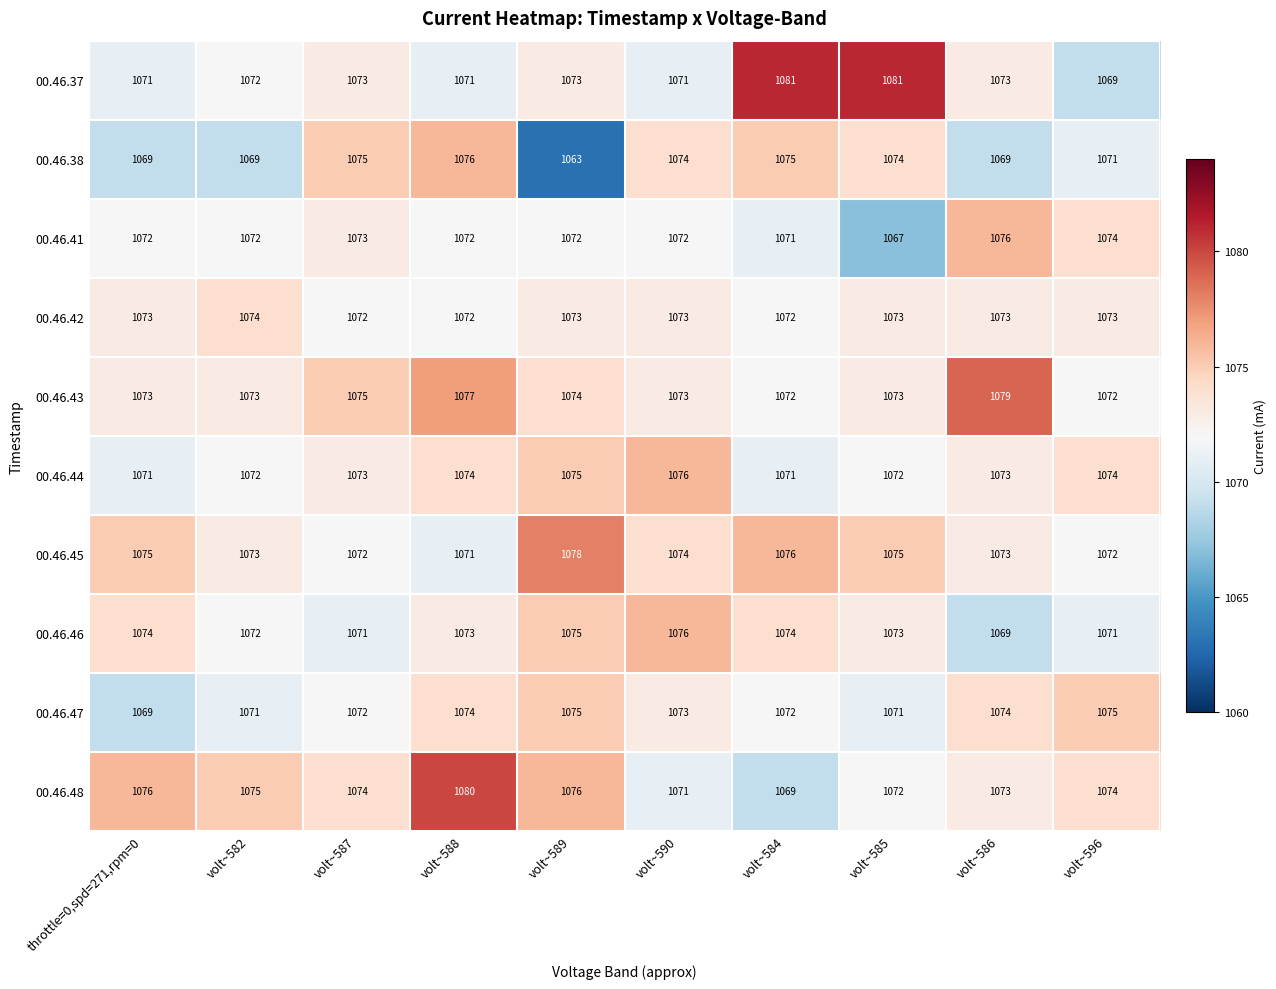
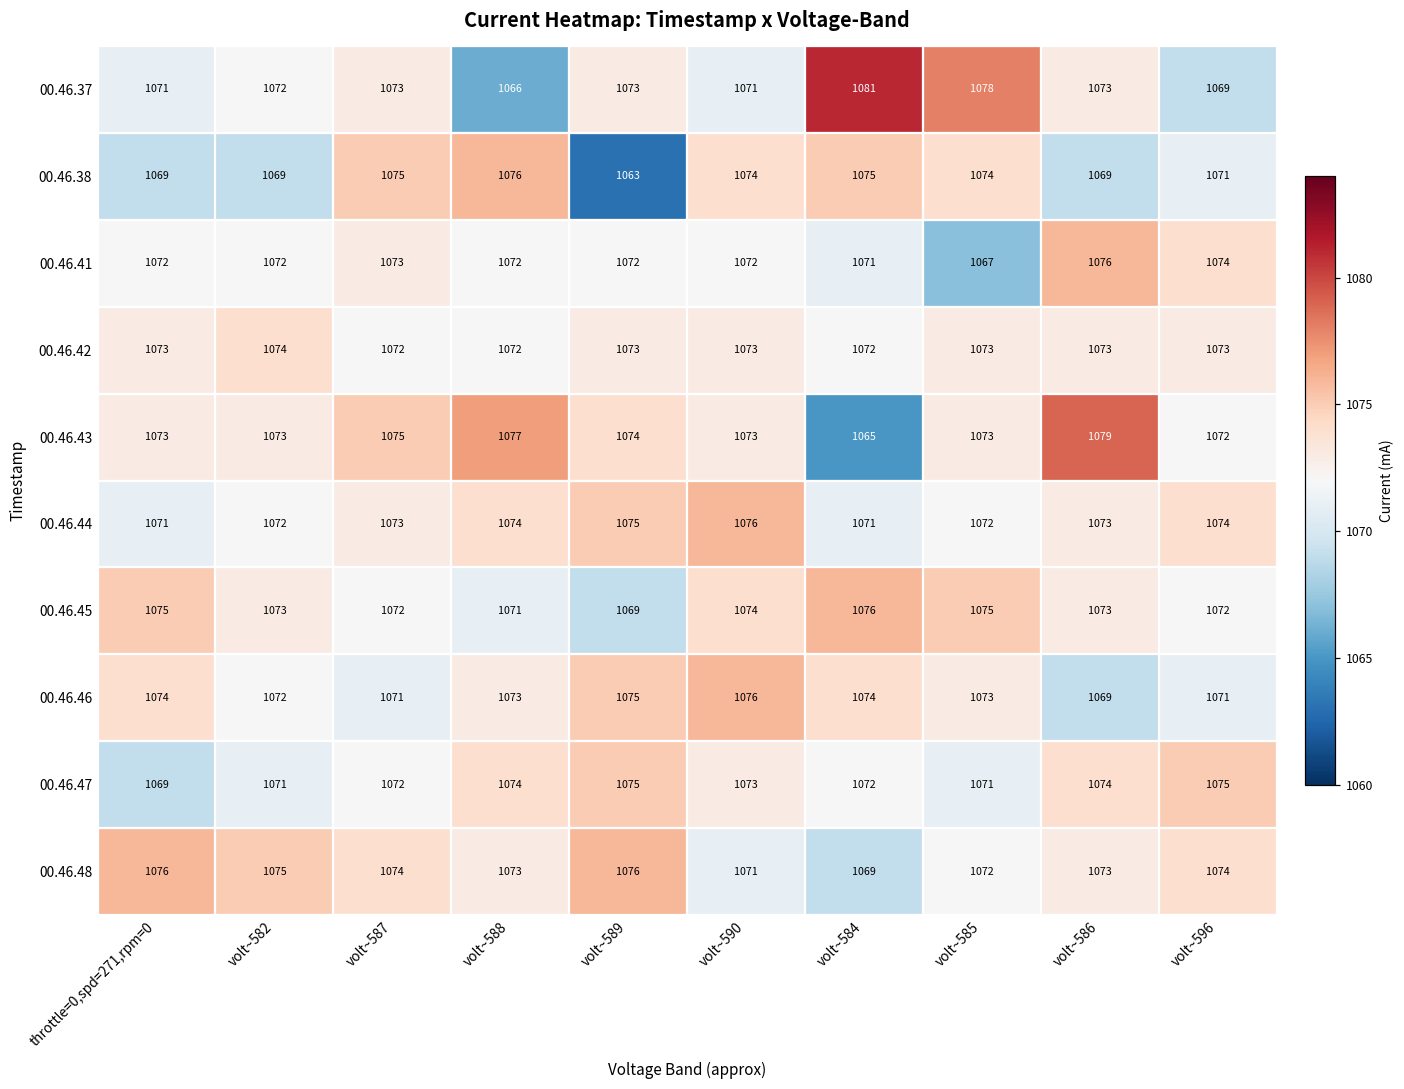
  {
    "00.46.37": {
      "throttle=0,spd=271,rpm=0": 1071,
      "volt~582": 1072,
      "volt~587": 1073,
-     "volt~588": 1071,
+     "volt~588": 1066,
      "volt~589": 1073,
      "volt~590": 1071,
      "volt~584": 1081,
-     "volt~585": 1081,
+     "volt~585": 1078,
      "volt~586": 1073,
      "volt~596": 1069
    },
    "00.46.38": {
      "throttle=0,spd=271,rpm=0": 1069,
      "volt~582": 1069,
      "volt~587": 1075,
      "volt~588": 1076,
      "volt~589": 1063,
      "volt~590": 1074,
      "volt~584": 1075,
      "volt~585": 1074,
      "volt~586": 1069,
      "volt~596": 1071
    },
    "00.46.41": {
      "throttle=0,spd=271,rpm=0": 1072,
      "volt~582": 1072,
      "volt~587": 1073,
      "volt~588": 1072,
      "volt~589": 1072,
      "volt~590": 1072,
      "volt~584": 1071,
      "volt~585": 1067,
      "volt~586": 1076,
      "volt~596": 1074
    },
    "00.46.42": {
      "throttle=0,spd=271,rpm=0": 1073,
      "volt~582": 1074,
      "volt~587": 1072,
      "volt~588": 1072,
      "volt~589": 1073,
      "volt~590": 1073,
      "volt~584": 1072,
      "volt~585": 1073,
      "volt~586": 1073,
      "volt~596": 1073
    },
    "00.46.43": {
      "throttle=0,spd=271,rpm=0": 1073,
      "volt~582": 1073,
      "volt~587": 1075,
      "volt~588": 1077,
      "volt~589": 1074,
      "volt~590": 1073,
-     "volt~584": 1072,
+     "volt~584": 1065,
      "volt~585": 1073,
      "volt~586": 1079,
      "volt~596": 1072
    },
    "00.46.44": {
      "throttle=0,spd=271,rpm=0": 1071,
      "volt~582": 1072,
      "volt~587": 1073,
      "volt~588": 1074,
      "volt~589": 1075,
      "volt~590": 1076,
      "volt~584": 1071,
      "volt~585": 1072,
      "volt~586": 1073,
      "volt~596": 1074
    },
    "00.46.45": {
      "throttle=0,spd=271,rpm=0": 1075,
      "volt~582": 1073,
      "volt~587": 1072,
      "volt~588": 1071,
-     "volt~589": 1078,
+     "volt~589": 1069,
      "volt~590": 1074,
      "volt~584": 1076,
      "volt~585": 1075,
      "volt~586": 1073,
      "volt~596": 1072
    },
    "00.46.46": {
      "throttle=0,spd=271,rpm=0": 1074,
      "volt~582": 1072,
      "volt~587": 1071,
      "volt~588": 1073,
      "volt~589": 1075,
      "volt~590": 1076,
      "volt~584": 1074,
      "volt~585": 1073,
      "volt~586": 1069,
      "volt~596": 1071
    },
    "00.46.47": {
      "throttle=0,spd=271,rpm=0": 1069,
      "volt~582": 1071,
      "volt~587": 1072,
      "volt~588": 1074,
      "volt~589": 1075,
      "volt~590": 1073,
      "volt~584": 1072,
      "volt~585": 1071,
      "volt~586": 1074,
      "volt~596": 1075
    },
    "00.46.48": {
      "throttle=0,spd=271,rpm=0": 1076,
      "volt~582": 1075,
      "volt~587": 1074,
-     "volt~588": 1080,
+     "volt~588": 1073,
      "volt~589": 1076,
      "volt~590": 1071,
      "volt~584": 1069,
      "volt~585": 1072,
      "volt~586": 1073,
      "volt~596": 1074
    }
  }
